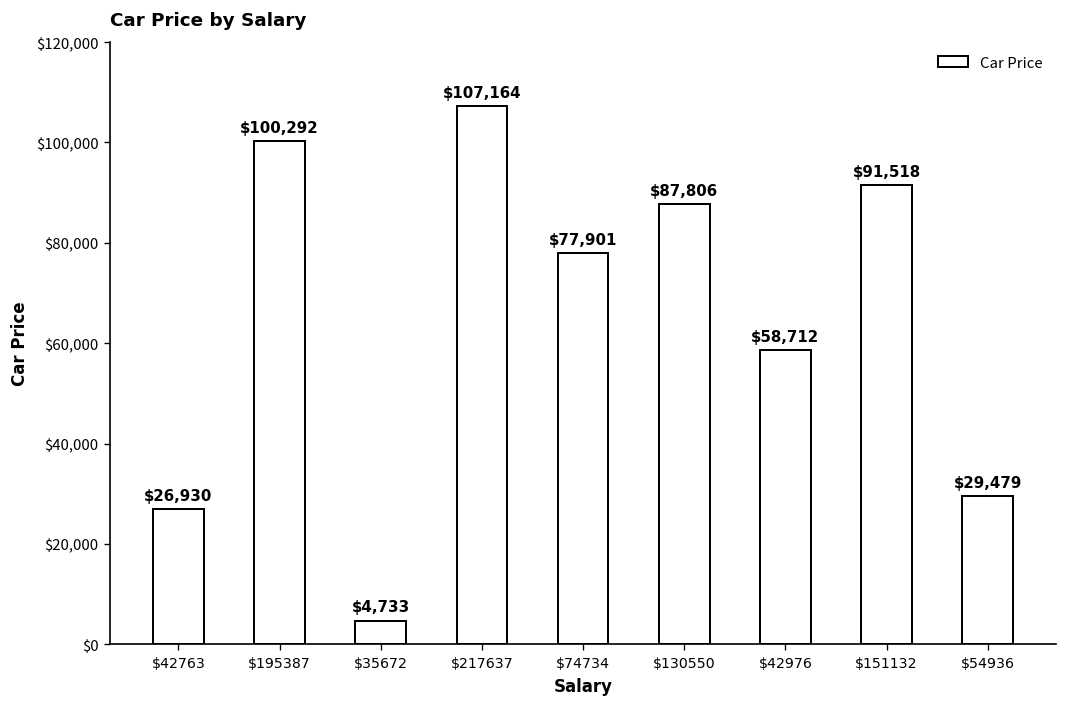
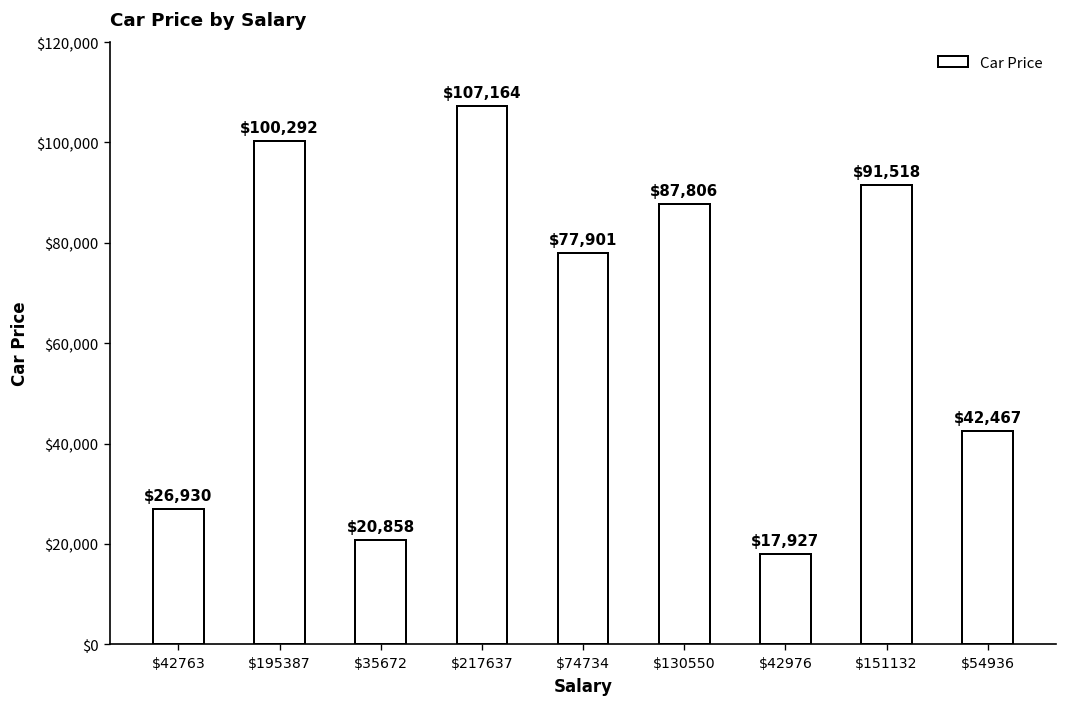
  {
    "$42763": "$26,930",
    "$195387": "$100,292",
-   "$35672": "$4,733",
+   "$35672": "$20,858",
    "$217637": "$107,164",
    "$74734": "$77,901",
    "$130550": "$87,806",
-   "$42976": "$58,712",
+   "$42976": "$17,927",
    "$151132": "$91,518",
-   "$54936": "$29,479"
+   "$54936": "$42,467"
  }
